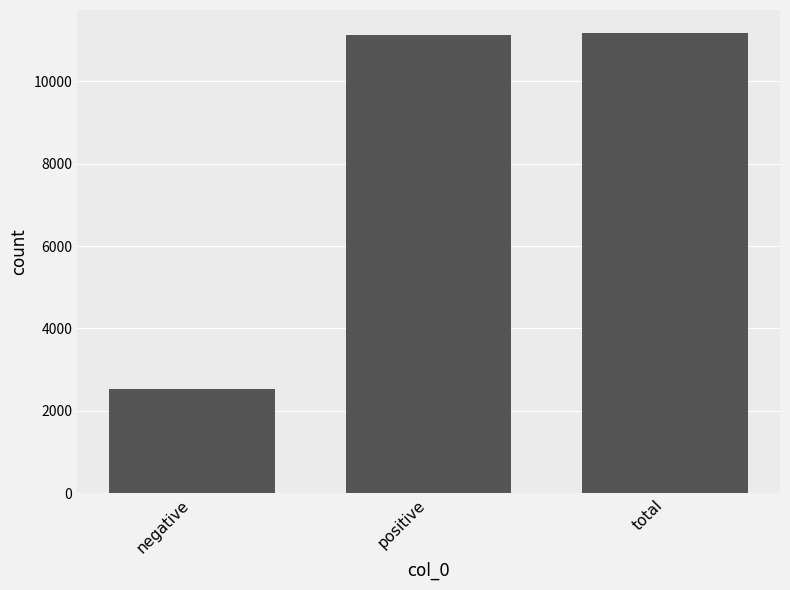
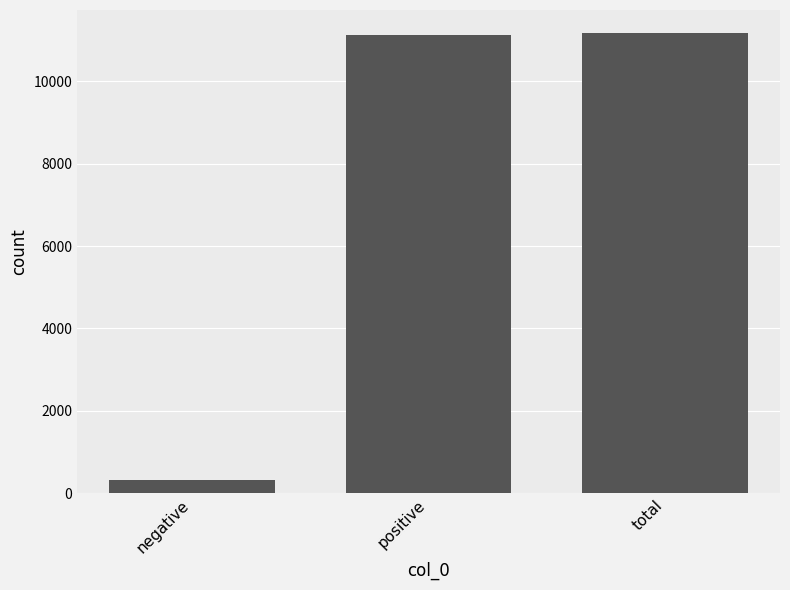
  {
-   "negative": 2500,
+   "negative": 300,
    "positive": 11100,
    "total": 11200
  }
